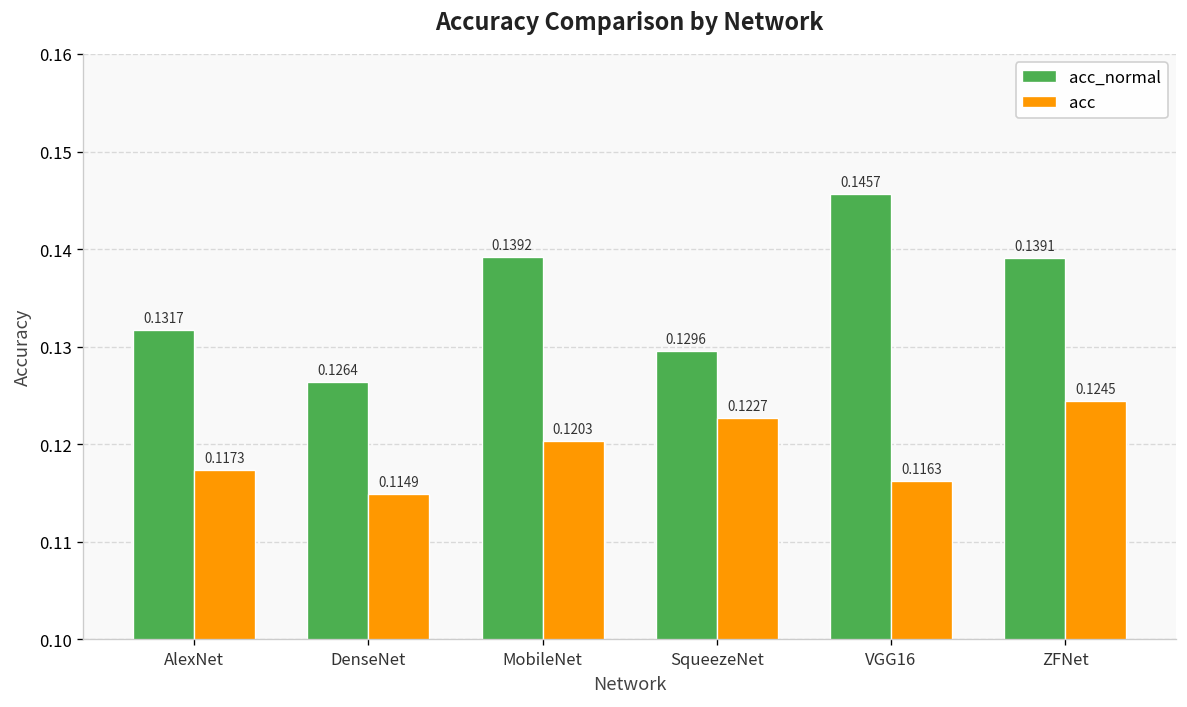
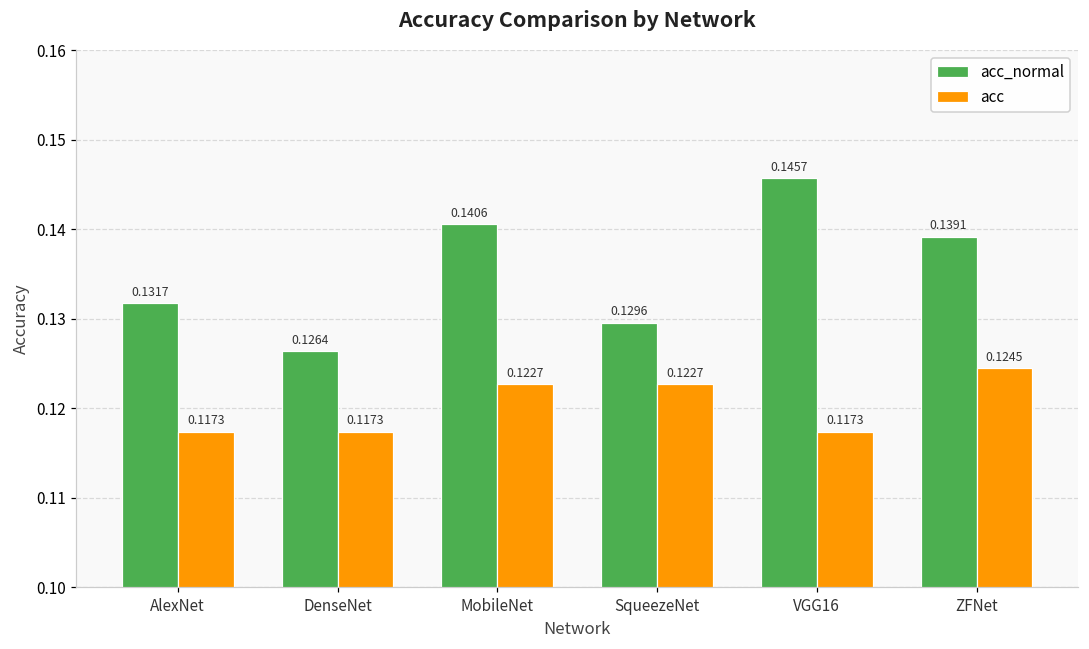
  {
    "acc_normal": {
      "AlexNet": 0.1317,
      "DenseNet": 0.1264,
-     "MobileNet": 0.1392,
+     "MobileNet": 0.1406,
      "SqueezeNet": 0.1296,
      "VGG16": 0.1457,
      "ZFNet": 0.1391
    },
    "acc": {
      "AlexNet": 0.1173,
-     "DenseNet": 0.1149,
-     "MobileNet": 0.1203,
+     "DenseNet": 0.1173,
+     "MobileNet": 0.1227,
      "SqueezeNet": 0.1227,
-     "VGG16": 0.1163,
+     "VGG16": 0.1173,
      "ZFNet": 0.1245
    }
  }
